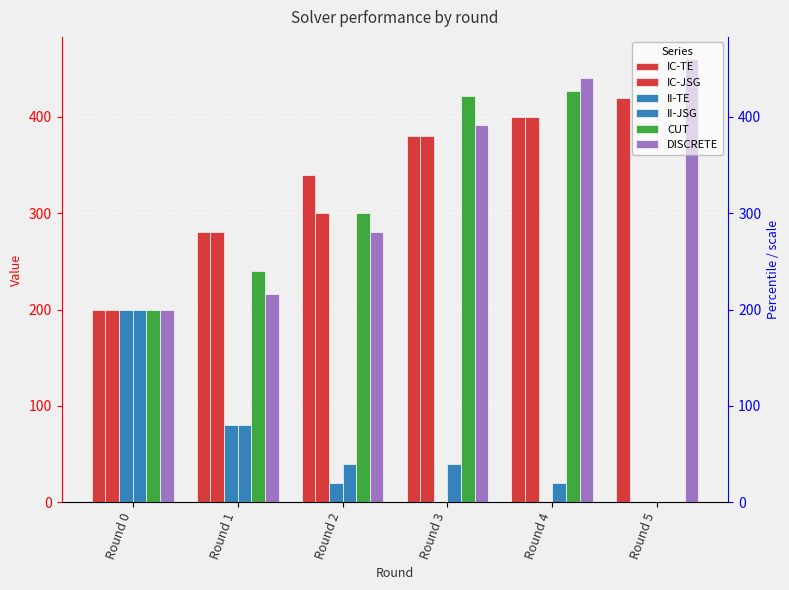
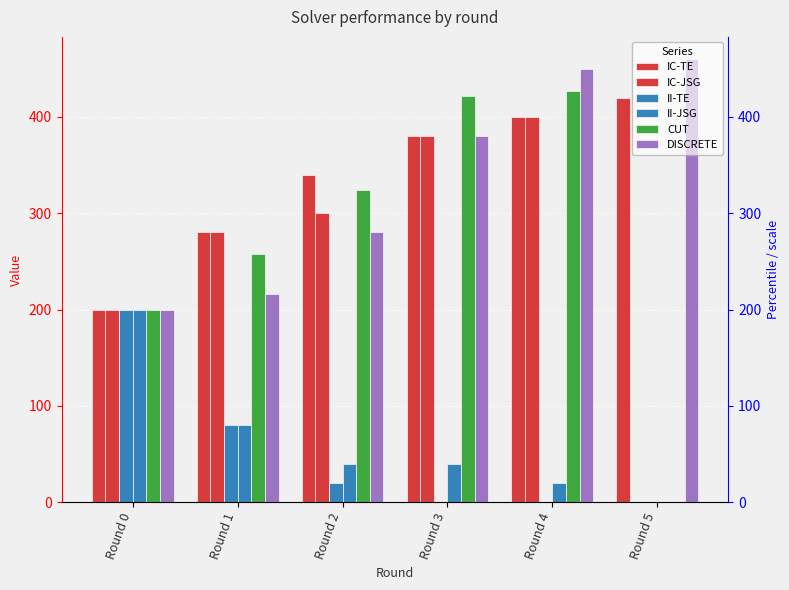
  {
    "CUT": {
      "Round 0": 200,
-     "Round 1": 240,
-     "Round 2": 300,
+     "Round 1": 260,
+     "Round 2": 320,
      "Round 3": 420,
      "Round 4": 430,
      "Round 5": 0
    },
    "DISCRETE": {
      "Round 0": 200,
      "Round 1": 220,
      "Round 2": 280,
-     "Round 3": 390,
-     "Round 4": 440
+     "Round 3": 380,
+     "Round 4": 450
    }
  }
